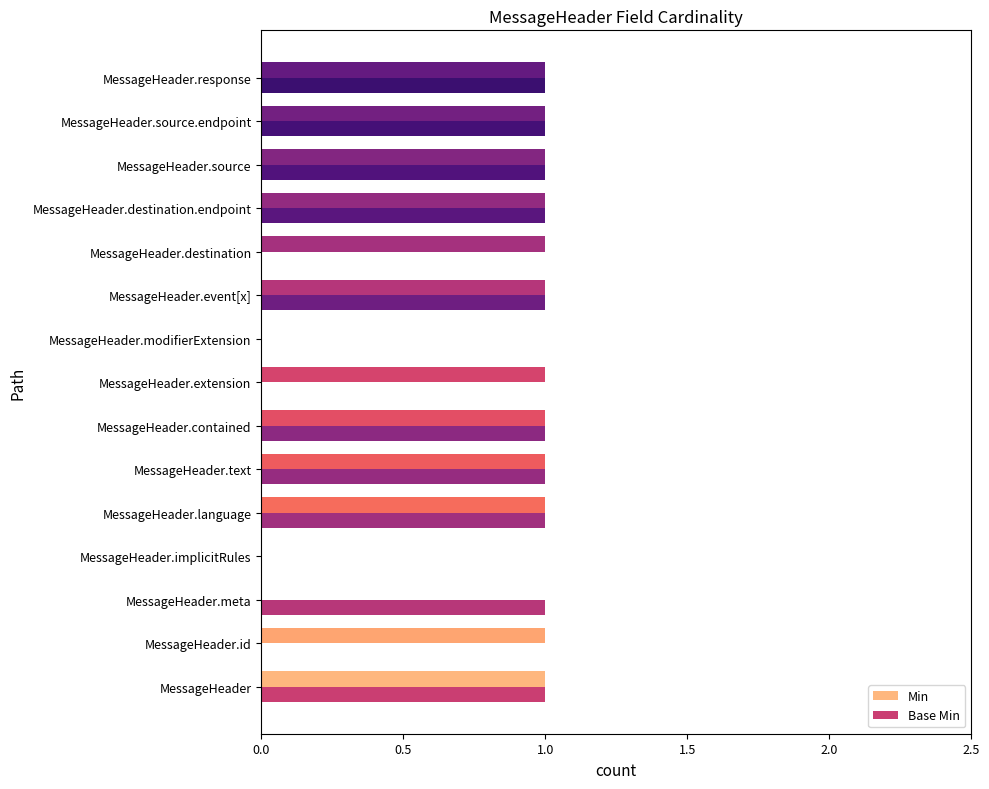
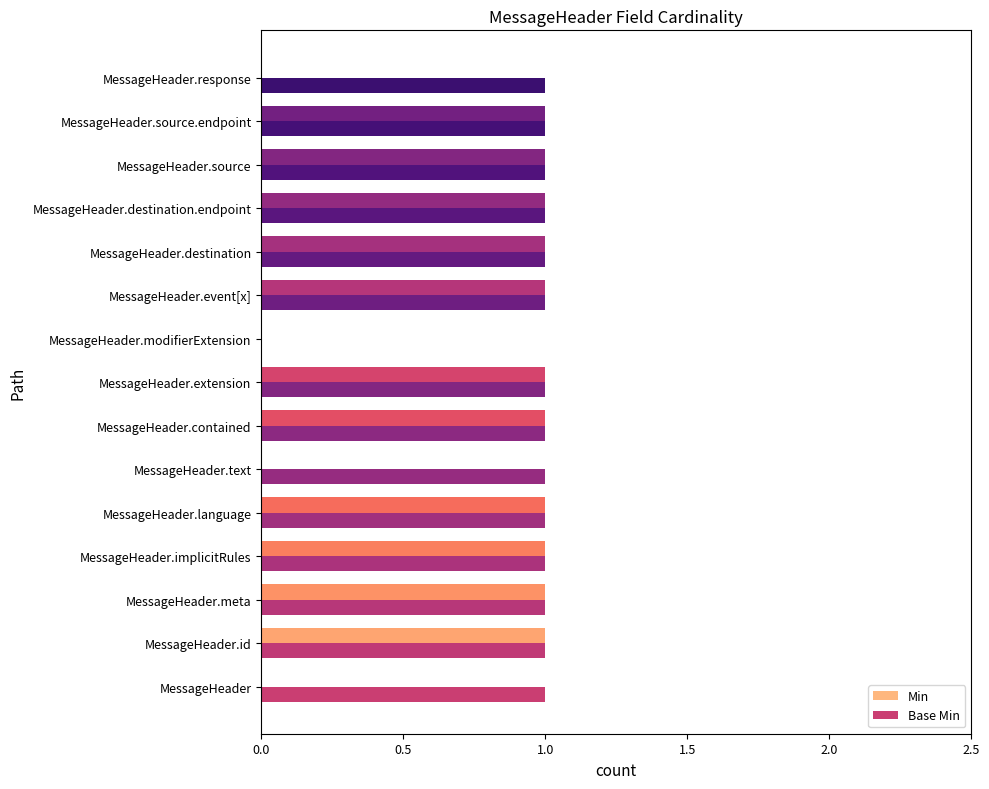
  {
    "Min": {
-     "MessageHeader.response": 1,
+     "MessageHeader.response": 0,
      "MessageHeader.source.endpoint": 1,
      "MessageHeader.source": 1,
      "MessageHeader.destination.endpoint": 1,
      "MessageHeader.destination": 1,
      "MessageHeader.event[x]": 1,
      "MessageHeader.modifierExtension": 0,
      "MessageHeader.extension": 1,
      "MessageHeader.contained": 1,
-     "MessageHeader.text": 1,
+     "MessageHeader.text": 0,
      "MessageHeader.language": 1,
-     "MessageHeader.implicitRules": 0,
-     "MessageHeader.meta": 0,
+     "MessageHeader.implicitRules": 1,
+     "MessageHeader.meta": 1,
      "MessageHeader.id": 1,
-     "MessageHeader": 1
+     "MessageHeader": 0
    },
    "Base Min": {
      "MessageHeader.response": 1,
      "MessageHeader.source.endpoint": 1,
      "MessageHeader.source": 1,
      "MessageHeader.destination.endpoint": 1,
-     "MessageHeader.destination": 0,
+     "MessageHeader.destination": 1,
      "MessageHeader.event[x]": 1,
      "MessageHeader.modifierExtension": 0,
-     "MessageHeader.extension": 0,
+     "MessageHeader.extension": 1,
      "MessageHeader.contained": 1,
      "MessageHeader.text": 1,
      "MessageHeader.language": 1,
-     "MessageHeader.implicitRules": 0,
+     "MessageHeader.implicitRules": 1,
      "MessageHeader.meta": 1,
-     "MessageHeader.id": 0,
+     "MessageHeader.id": 1,
      "MessageHeader": 1
    }
  }
